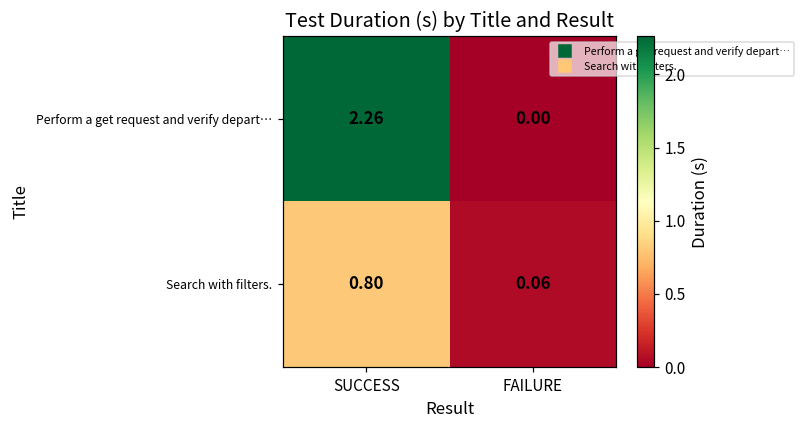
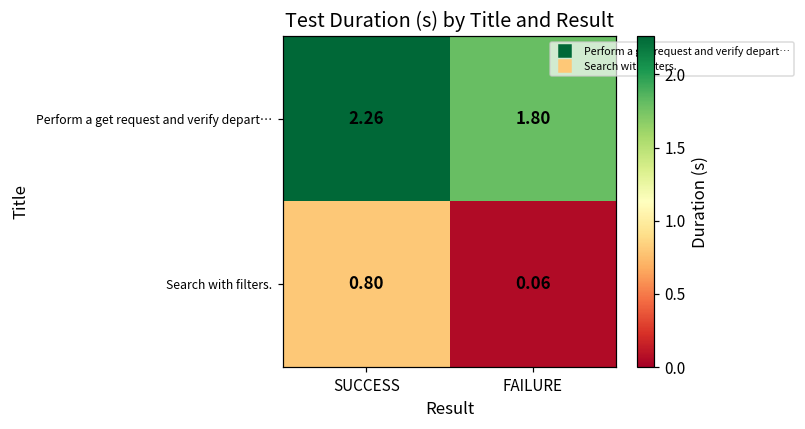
  {
    "Perform a get request and verify depart…": {
      "SUCCESS": 2.26,
-     "FAILURE": 0.00
+     "FAILURE": 1.80
    },
    "Search with filters.": {
      "SUCCESS": 0.80,
      "FAILURE": 0.06
    }
  }
